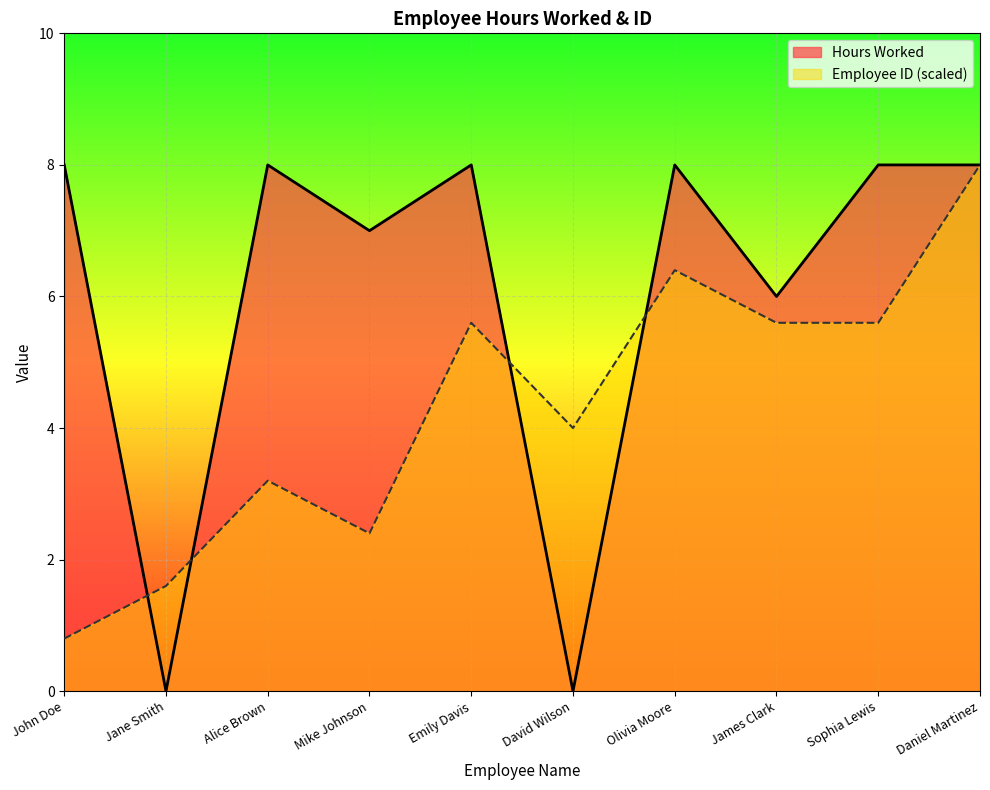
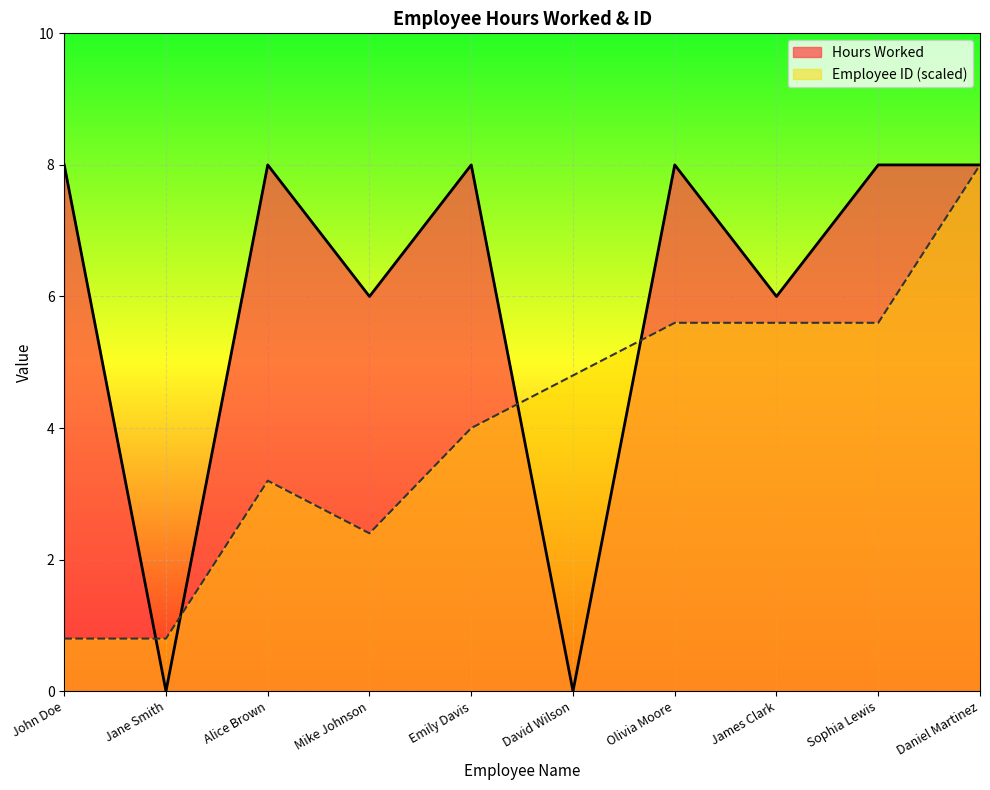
  {
    "Hours Worked": {
      "John Doe": 8,
      "Jane Smith": 0,
      "Alice Brown": 8,
-     "Mike Johnson": 7,
+     "Mike Johnson": 6,
      "Emily Davis": 8,
      "David Wilson": 0,
      "Olivia Moore": 8,
      "James Clark": 6,
      "Sophia Lewis": 8
    },
    "Employee ID (scaled)": {
      "John Doe": 0.8,
-     "Jane Smith": 1.6,
+     "Jane Smith": 0.8,
      "Alice Brown": 3.2,
      "Mike Johnson": 2.4,
-     "Emily Davis": 5.6,
-     "David Wilson": 4.0,
-     "Olivia Moore": 6.4,
+     "Emily Davis": 4.0,
+     "David Wilson": 4.8,
+     "Olivia Moore": 5.6,
      "James Clark": 5.6,
      "Sophia Lewis": 5.6
    }
  }
